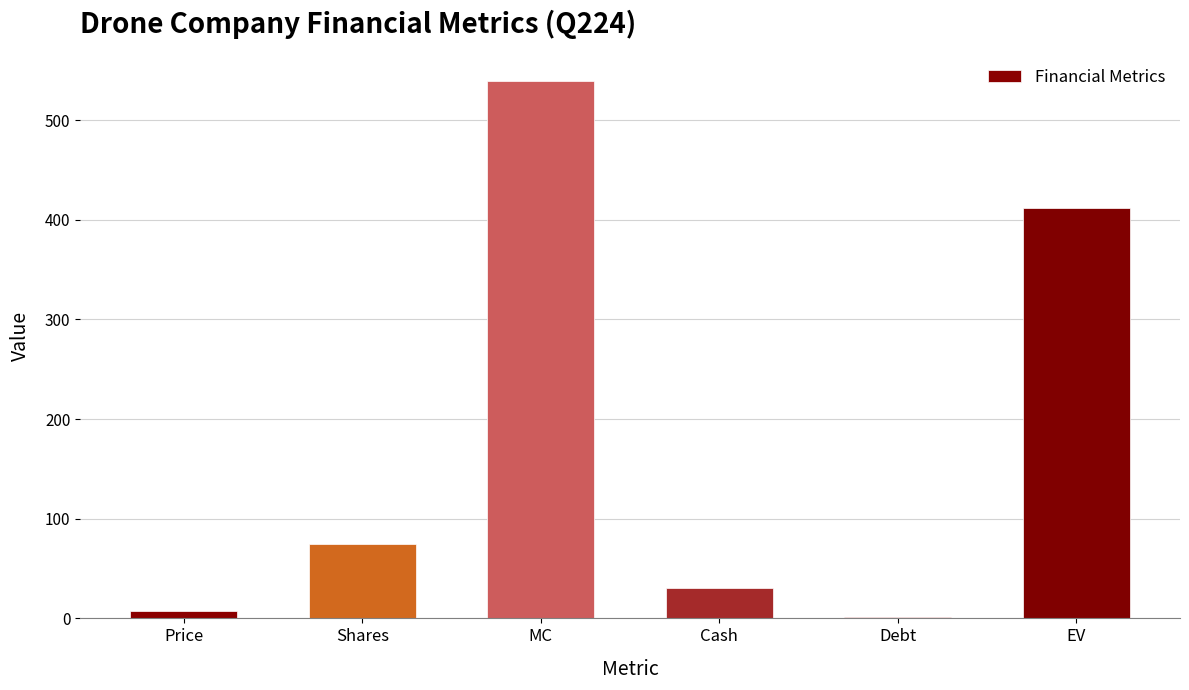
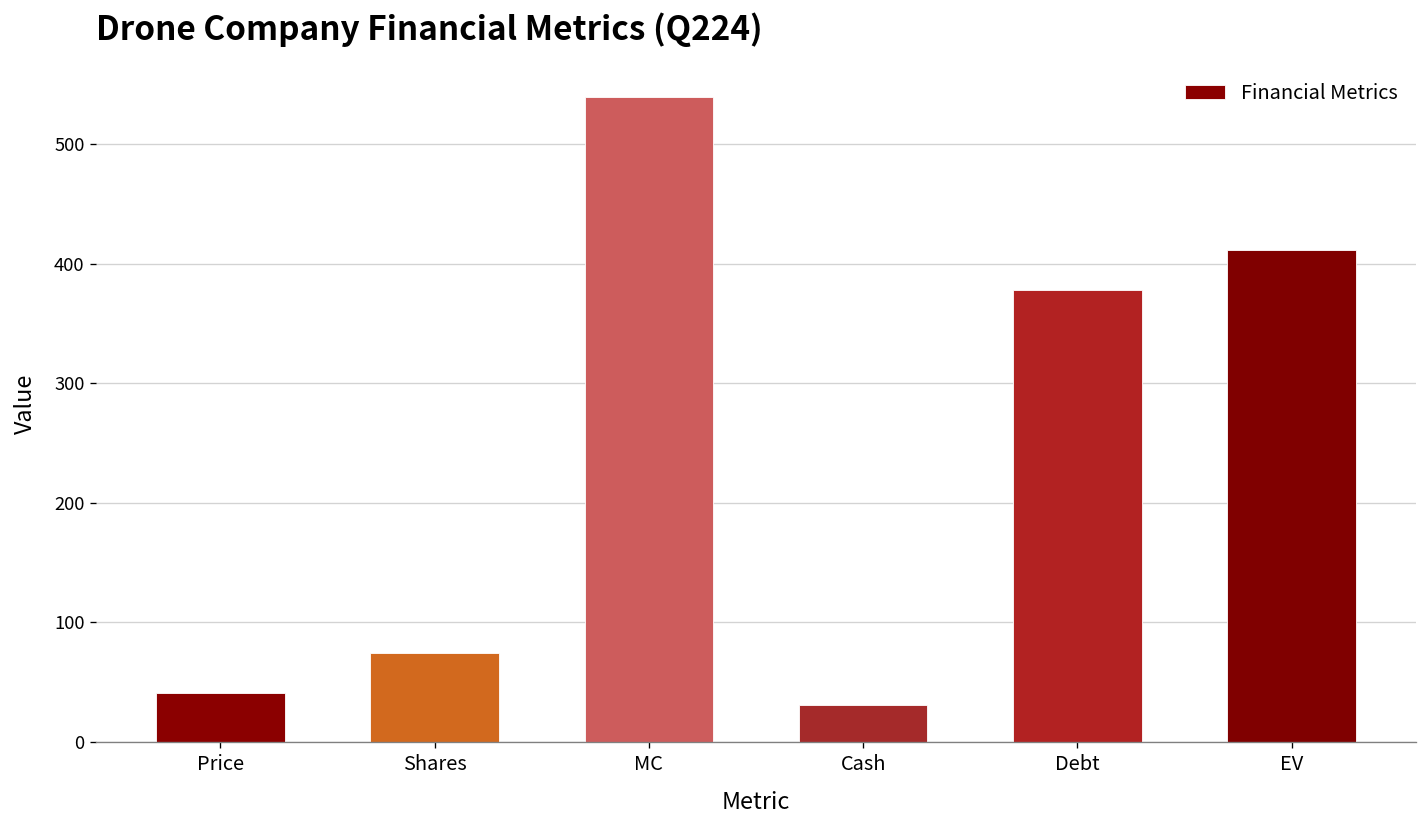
  {
-   "Price": 10,
+   "Price": 40,
    "Shares": 70,
    "MC": 540,
    "Cash": 30,
-   "Debt": 0,
+   "Debt": 380,
    "EV": 410
  }
